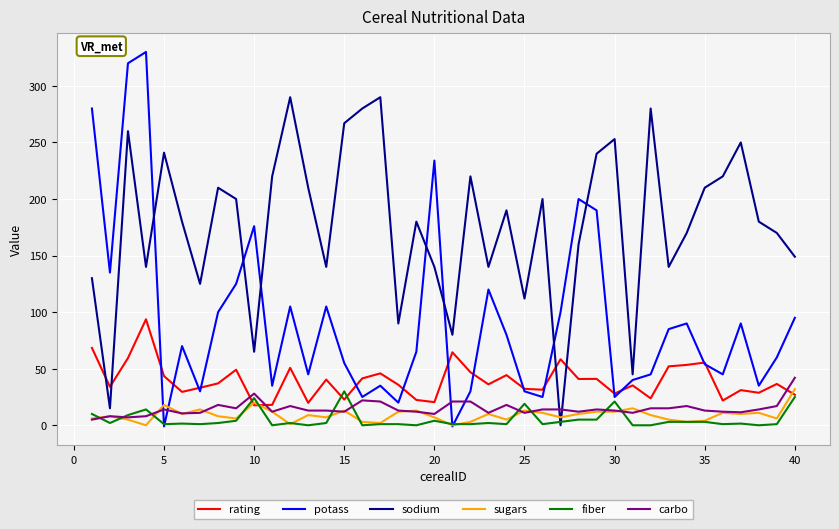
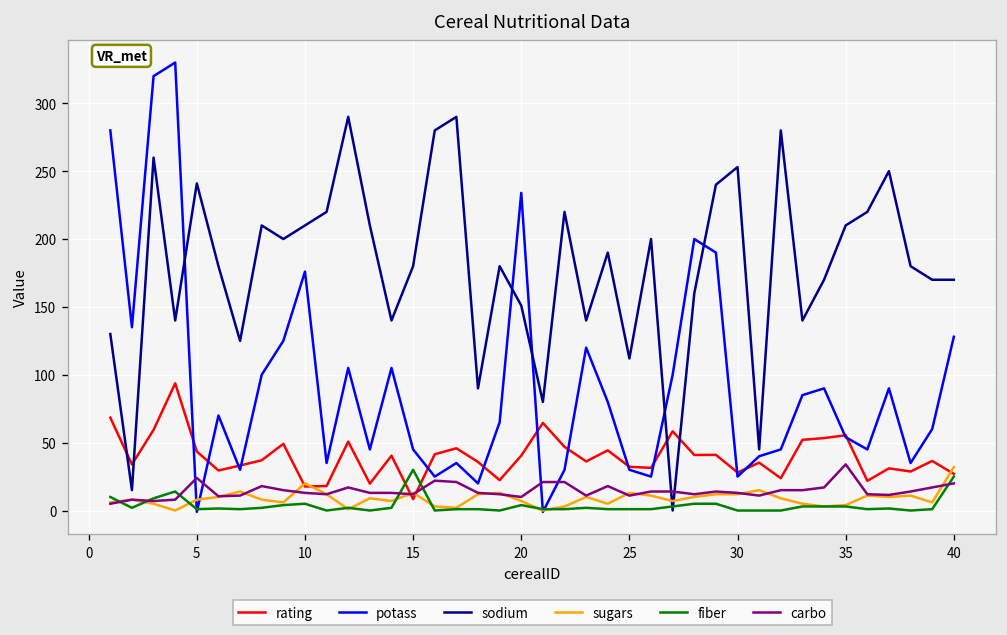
  {
    "rating": {
      "5": 43,
      "10": 18,
-     "15": 23,
-     "20": 20,
+     "15": 8,
+     "20": 40,
      "30": 28
    },
    "potass": {
      "10": 176,
-     "15": 55,
+     "15": 45,
      "20": 234,
      "30": 25,
-     "40": 95
+     "40": 128
    },
    "sodium": {
      "5": 241,
-     "10": 65,
-     "15": 267,
-     "20": 140,
+     "10": 210,
+     "15": 180,
+     "20": 151,
      "25": 112,
      "30": 253,
      "35": 210,
-     "40": 149
+     "40": 170
    },
    "sugars": {
-     "5": 18,
+     "5": 8,
      "10": 20,
      "20": 7,
      "40": 32
    },
    "fiber": {
-     "10": 24,
+     "10": 5,
      "15": 30,
      "20": 4,
-     "25": 19,
-     "30": 21
+     "25": 1,
+     "30": 0
    },
    "carbo": {
-     "5": 14,
-     "10": 28,
+     "5": 24,
+     "10": 13,
      "20": 10,
-     "35": 13,
-     "40": 42
+     "35": 34,
+     "40": 20
    }
  }
